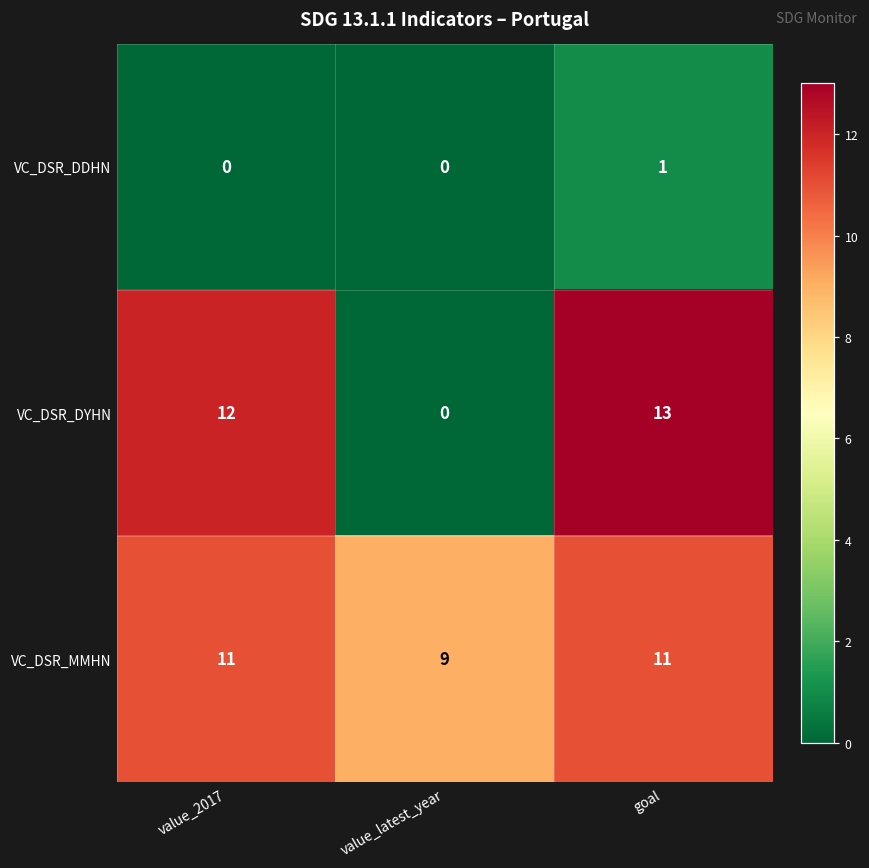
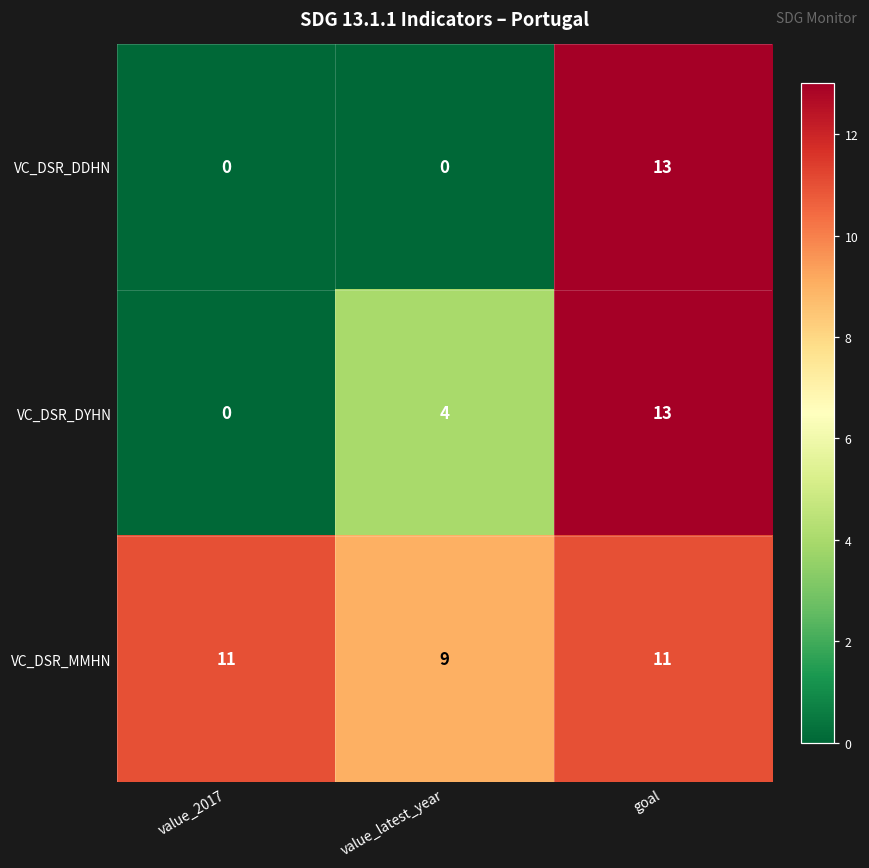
  {
    "VC_DSR_DDHN": {
      "value_2017": 0,
      "value_latest_year": 0,
-     "goal": 1
+     "goal": 13
    },
    "VC_DSR_DYHN": {
-     "value_2017": 12,
-     "value_latest_year": 0,
+     "value_2017": 0,
+     "value_latest_year": 4,
      "goal": 13
    },
    "VC_DSR_MMHN": {
      "value_2017": 11,
      "value_latest_year": 9,
      "goal": 11
    }
  }
